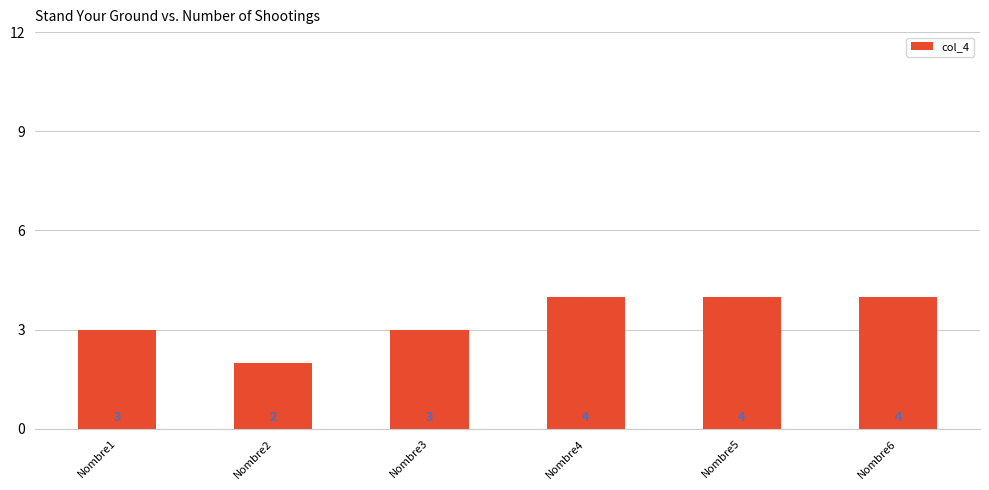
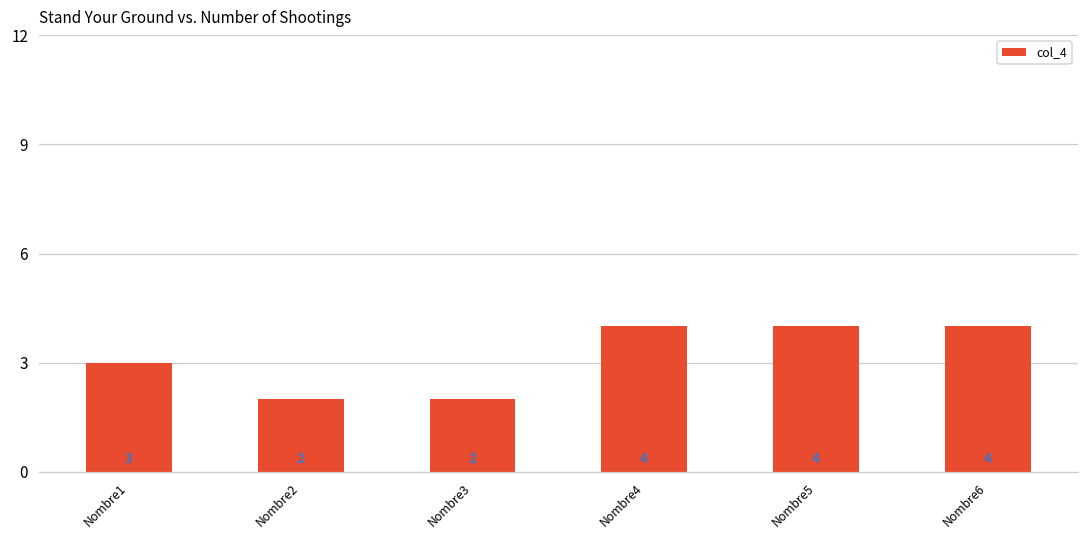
  {
    "Nombre1": 3,
    "Nombre2": 2,
-   "Nombre3": 3,
+   "Nombre3": 2,
    "Nombre4": 4,
    "Nombre5": 4,
    "Nombre6": 4
  }
